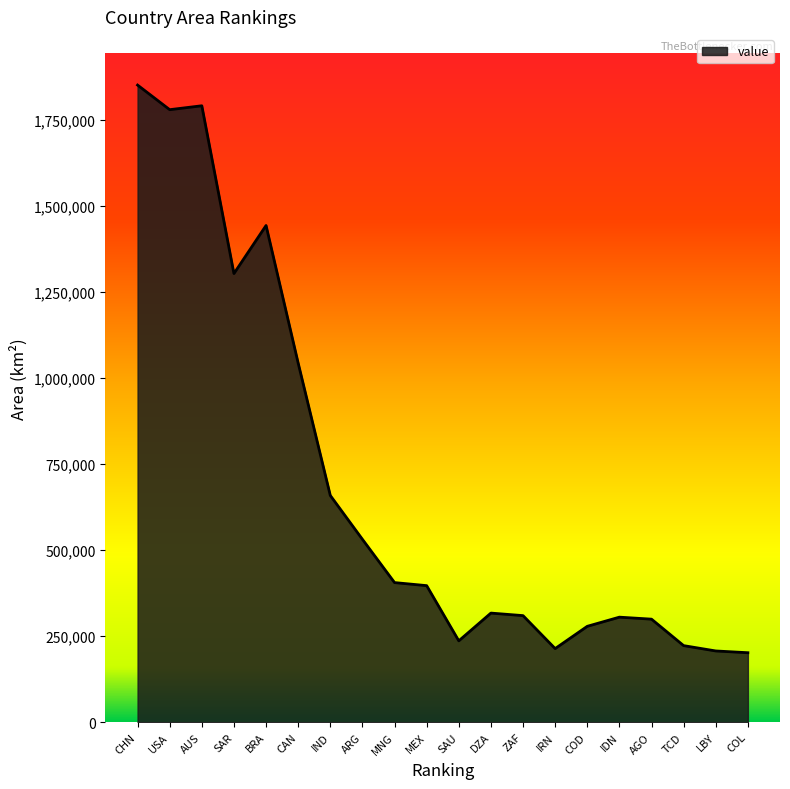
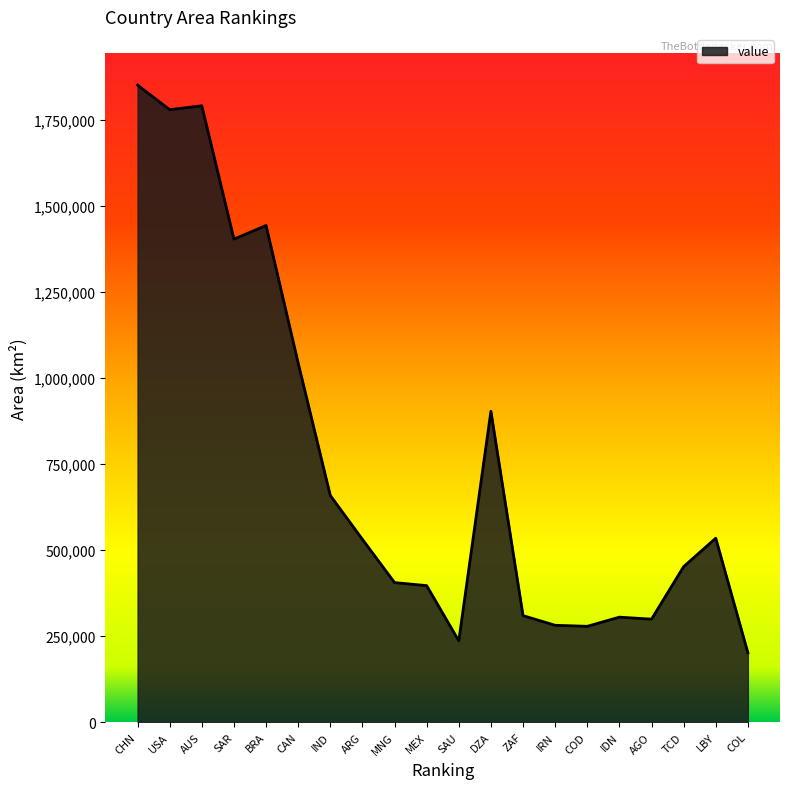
  {
    "CHN": "1,850,000",
    "USA": "1,780,000",
    "AUS": "1,790,000",
-   "SAR": "1,300,000",
+   "SAR": "1,400,000",
    "BRA": "1,440,000",
    "CAN": "1,040,000",
    "IND": "660,000",
    "ARG": "530,000",
    "MNG": "410,000",
    "MEX": "400,000",
    "SAU": "240,000",
-   "DZA": "320,000",
+   "DZA": "900,000",
    "ZAF": "310,000",
-   "IRN": "210,000",
+   "IRN": "280,000",
    "COD": "280,000",
    "IDN": "300,000",
    "AGO": "300,000",
-   "TCD": "220,000",
-   "LBY": "210,000",
+   "TCD": "450,000",
+   "LBY": "530,000",
    "COL": "200,000"
  }
